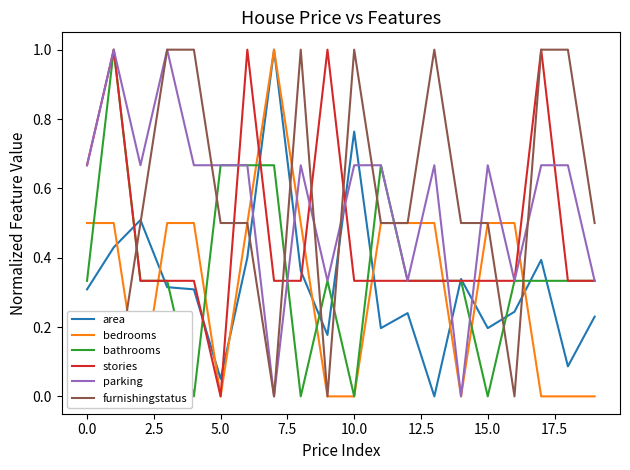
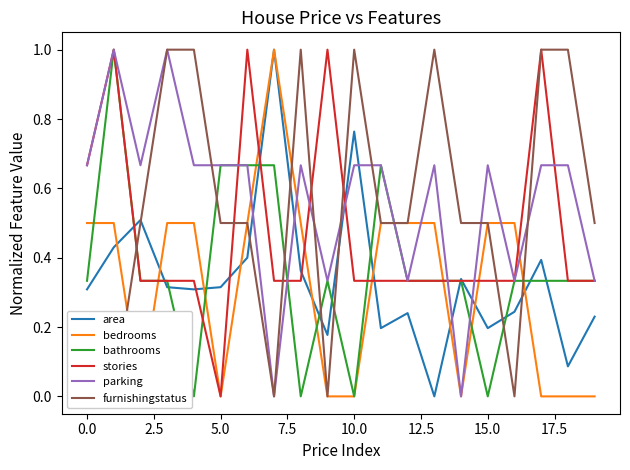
  {
    "area": {
      "0.0": 0.31,
-     "5.0": 0.05,
+     "5.0": 0.31,
      "10.0": 0.76,
      "15.0": 0.20
    },
    "bedrooms": {
      "0.0": 0.50
    },
    "bathrooms": {
      "0.0": 0.33,
      "15.0": 0.00
    },
    "stories": {
      "10.0": 0.33,
      "15.0": 0.33
    },
    "parking": {
      "10.0": 0.67,
      "15.0": 0.67
    },
    "furnishingstatus": {
      "5.0": 0.50,
      "10.0": 1.00
    }
  }
